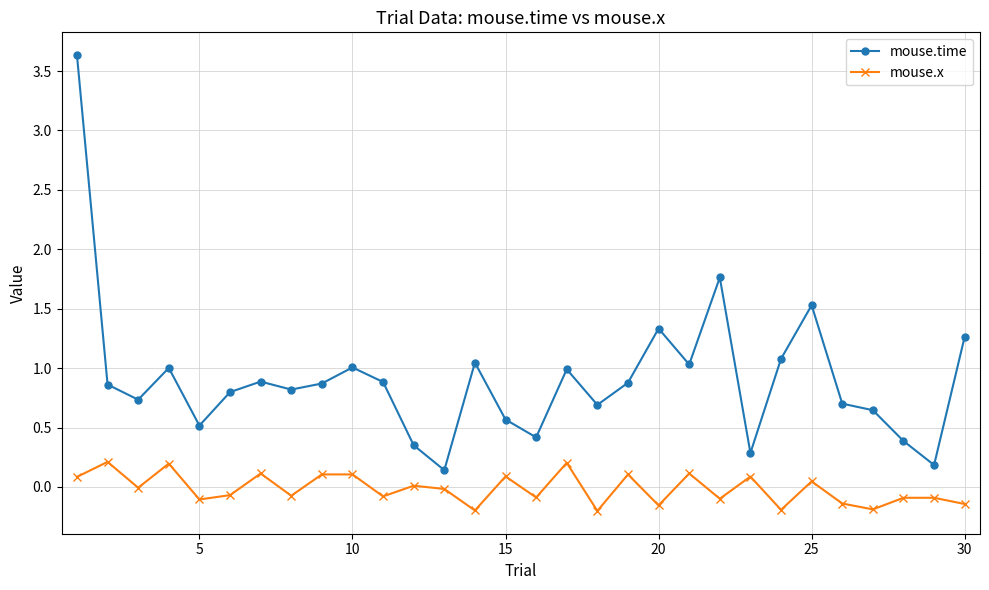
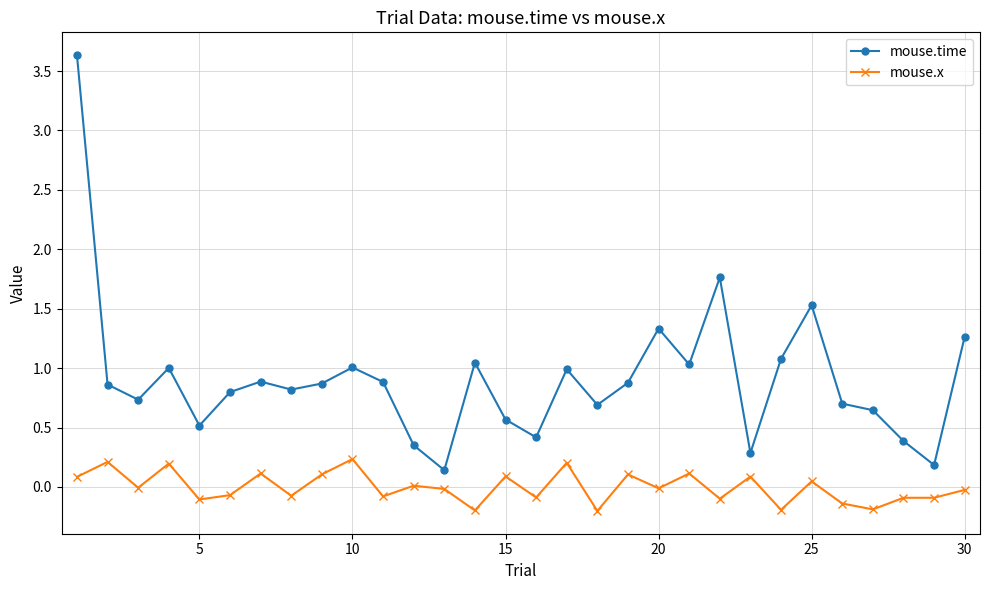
  {
    "mouse.time": {
      "5": 0.52,
      "10": 1.01,
      "15": 0.57,
      "20": 1.33,
      "25": 1.53,
      "30": 1.26
    },
    "mouse.x": {
      "5": -0.11,
-     "10": 0.11,
+     "10": 0.23,
      "15": 0.09,
-     "20": -0.16,
+     "20": -0.01,
      "25": 0.05,
-     "30": -0.14
+     "30": -0.02
    }
  }
